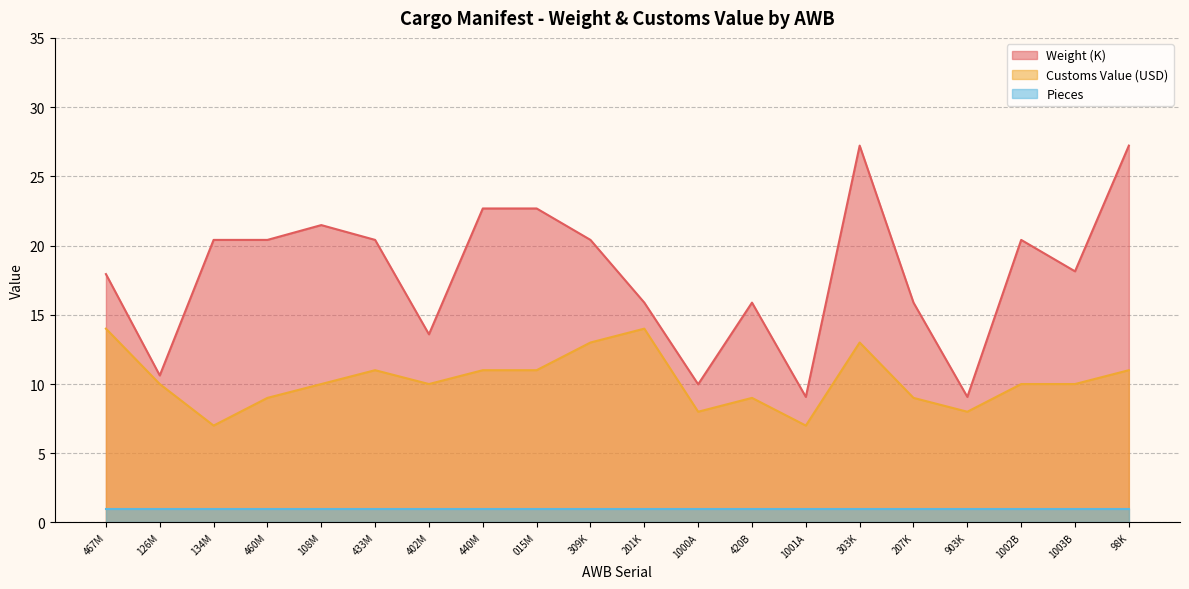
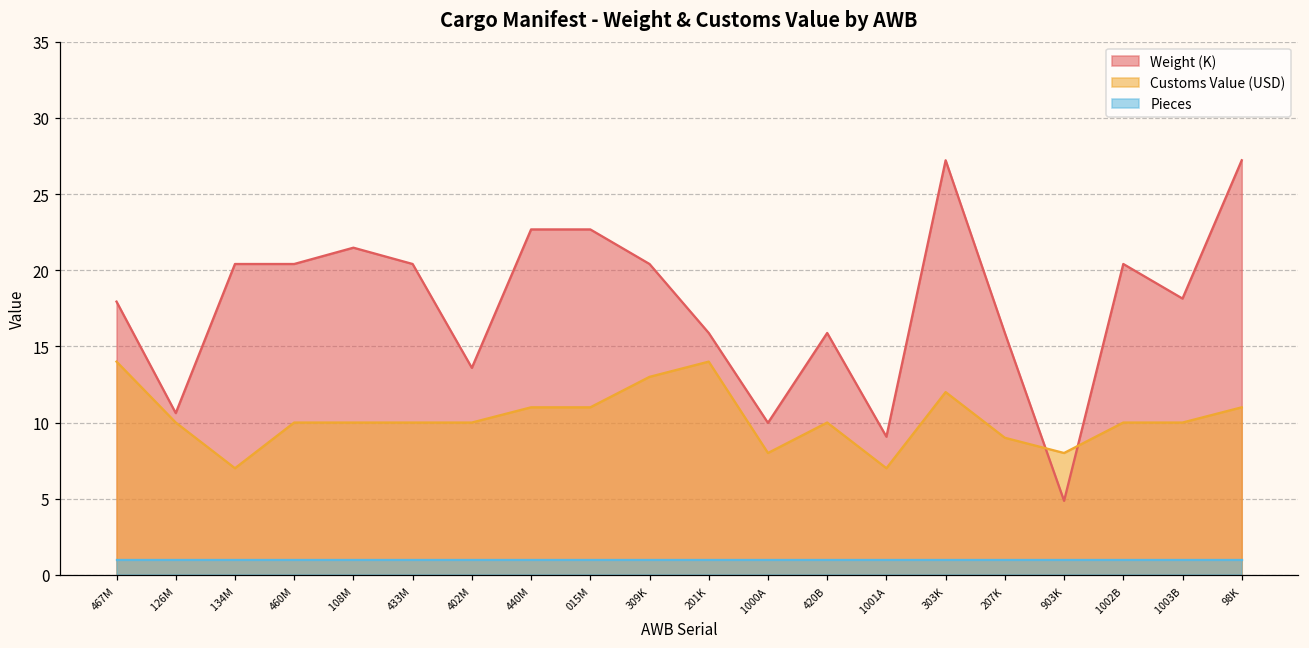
  {
    "Weight (K)": {
      "467M": 17.9,
      "126M": 10.6,
      "134M": 20.4,
      "460M": 20.4,
      "108M": 21.5,
      "433M": 20.4,
      "402M": 13.6,
      "440M": 22.7,
      "015M": 22.7,
      "309K": 20.4,
      "201K": 15.9,
      "1000A": 10.0,
      "420B": 15.9,
      "1001A": 9.1,
      "303K": 27.2,
      "207K": 15.9,
-     "903K": 9.1,
+     "903K": 4.9,
      "1002B": 20.4,
      "1003B": 18.1,
      "98K": 27.2
    },
    "Customs Value (USD)": {
      "467M": 14,
      "126M": 10,
      "134M": 7,
-     "460M": 9,
+     "460M": 10,
      "108M": 10,
-     "433M": 11,
+     "433M": 10,
      "402M": 10,
      "440M": 11,
      "015M": 11,
      "309K": 13,
      "201K": 14,
      "1000A": 8,
-     "420B": 9,
+     "420B": 10,
      "1001A": 7,
-     "303K": 13,
+     "303K": 12,
      "207K": 9,
      "903K": 8,
      "1002B": 10,
      "1003B": 10,
      "98K": 11
    },
    "Pieces": {
      "467M": 1.0,
      "126M": 1.0,
      "134M": 1.0,
      "460M": 1.0,
      "108M": 1.0,
      "433M": 1.0,
      "402M": 1.0,
      "440M": 1.0,
      "015M": 1.0,
      "309K": 1.0,
      "201K": 1.0,
      "1000A": 1.0,
      "420B": 1.0,
      "1001A": 1.0,
      "303K": 1.0,
      "207K": 1.0,
      "903K": 1.0,
      "1002B": 1.0,
      "1003B": 1.0,
      "98K": 1.0
    }
  }
